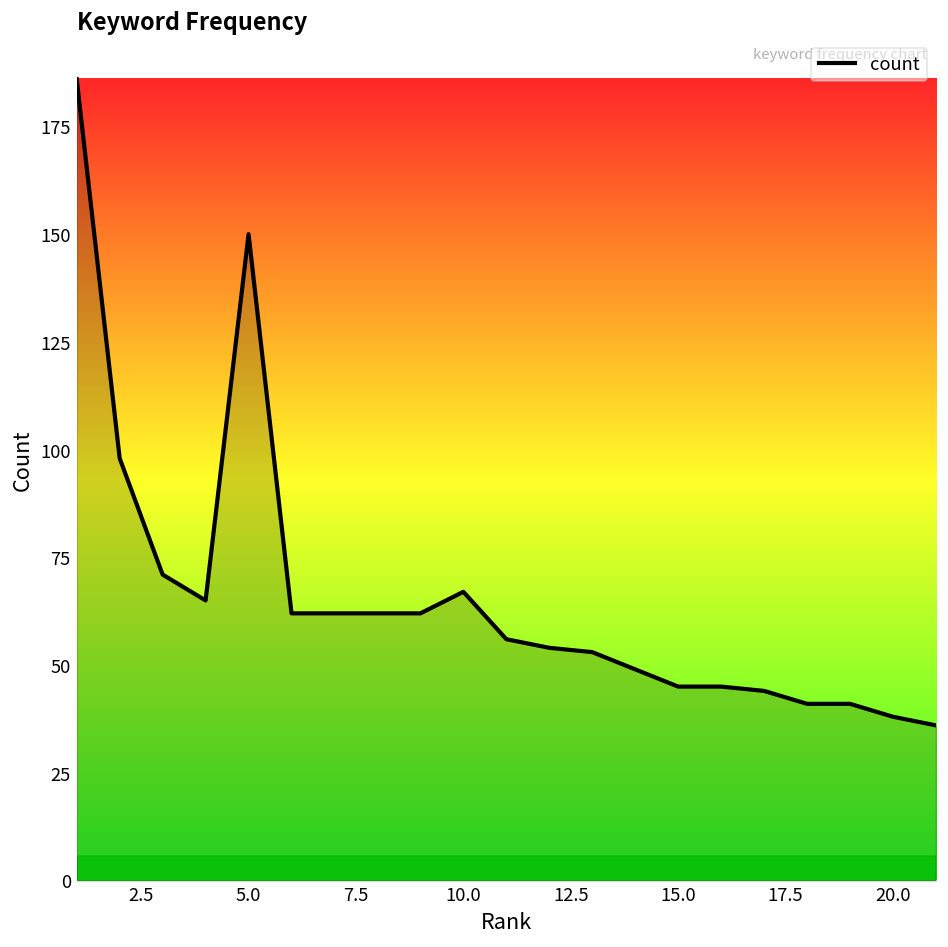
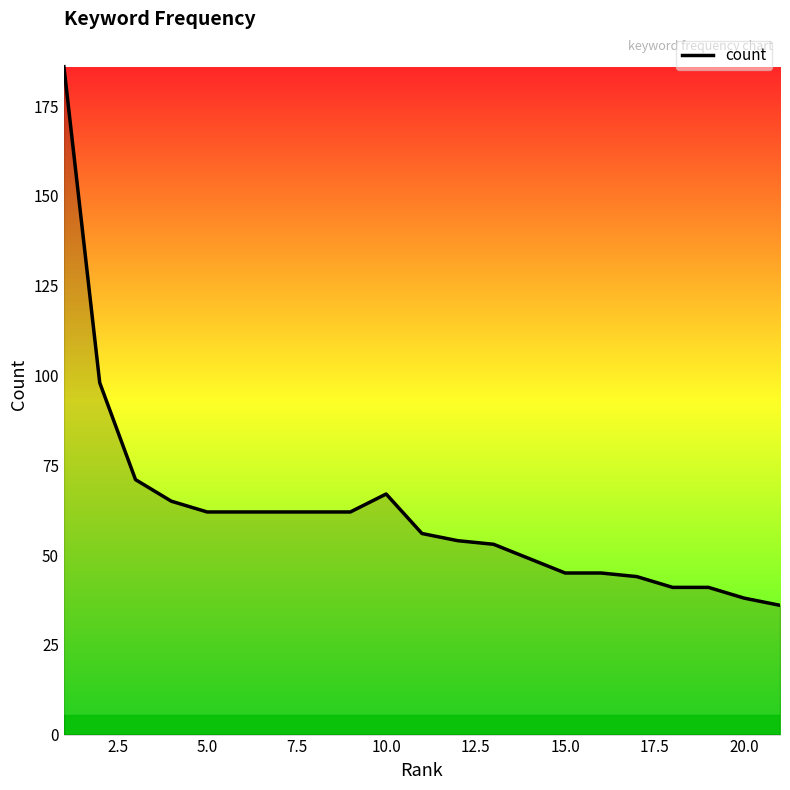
  {
-   "5.0": 150,
+   "5.0": 62,
    "10.0": 67,
    "15.0": 45,
    "20.0": 38
  }
